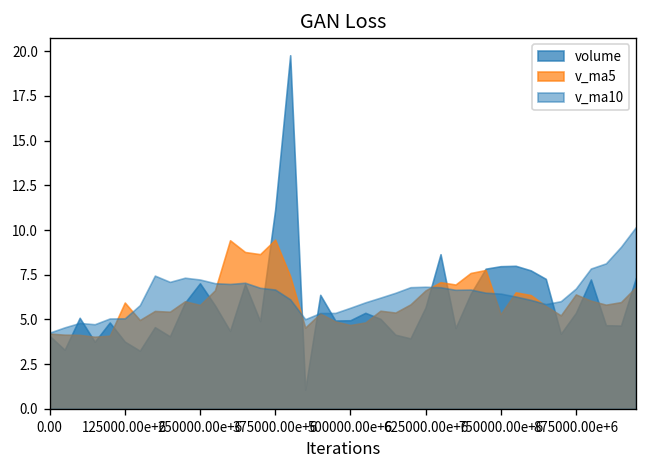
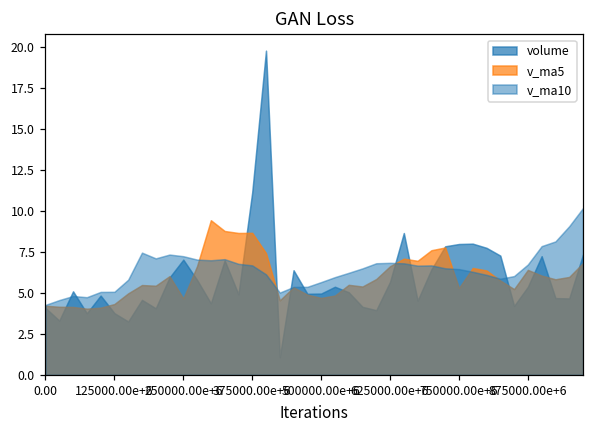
  {
    "v_ma5": {
-     "125000.00e+6": 5.9,
-     "250000.00e+6": 5.8,
-     "375000.00e+6": 9.5,
+     "125000.00e+6": 4.3,
+     "250000.00e+6": 4.7,
+     "375000.00e+6": 8.7,
      "500000.00e+6": 4.7,
      "625000.00e+6": 6.6,
      "750000.00e+6": 5.3,
      "875000.00e+6": 6.4
    }
  }
